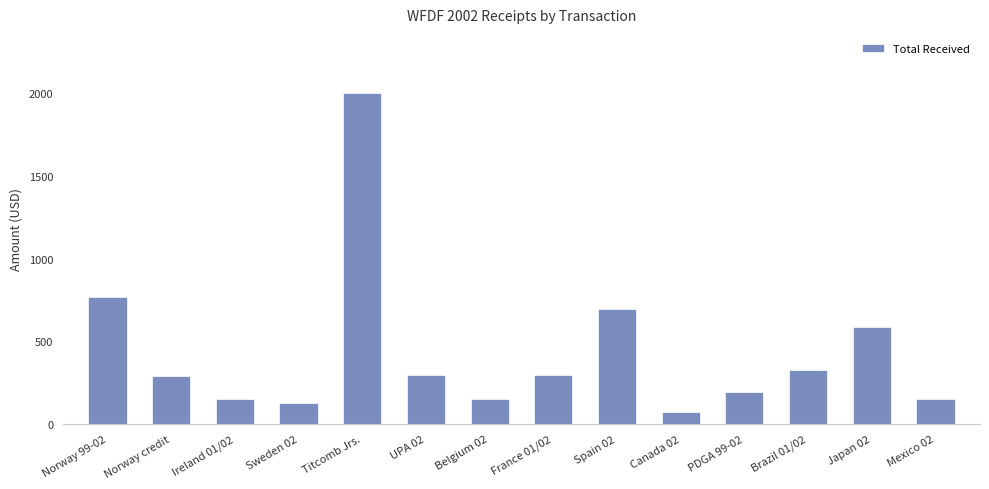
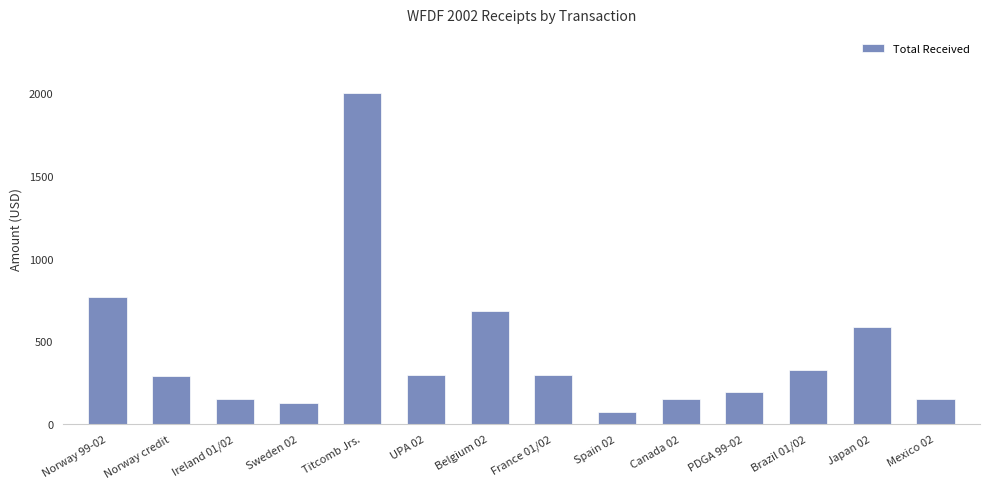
  {
    "Norway 99-02": 770,
    "Norway credit": 290,
    "Ireland 01/02": 150,
    "Sweden 02": 130,
    "Titcomb Jrs.": 2000,
    "UPA 02": 300,
-   "Belgium 02": 150,
+   "Belgium 02": 690,
    "France 01/02": 300,
-   "Spain 02": 700,
-   "Canada 02": 70,
+   "Spain 02": 80,
+   "Canada 02": 150,
    "PDGA 99-02": 200,
    "Brazil 01/02": 330,
    "Japan 02": 590,
    "Mexico 02": 150
  }
